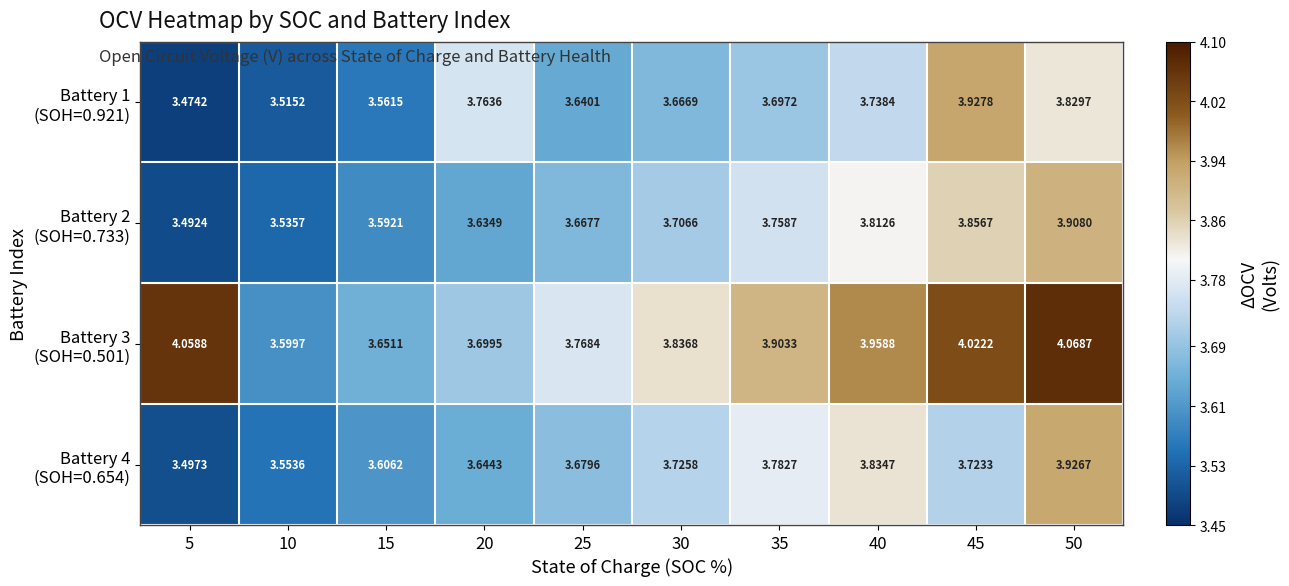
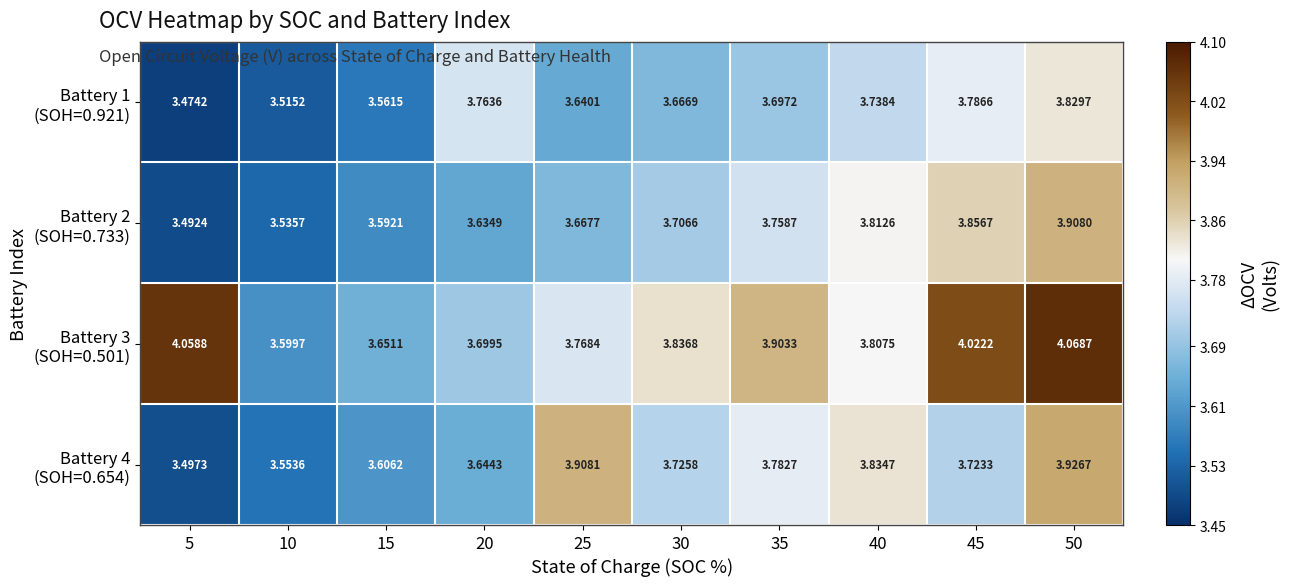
  {
    "Battery 1 (SOH=0.921)": {
      "5": 3.4742,
      "10": 3.5152,
      "15": 3.5615,
      "20": 3.7636,
      "25": 3.6401,
      "30": 3.6669,
      "35": 3.6972,
      "40": 3.7384,
-     "45": 3.9278,
+     "45": 3.7866,
      "50": 3.8297
    },
    "Battery 2 (SOH=0.733)": {
      "5": 3.4924,
      "10": 3.5357,
      "15": 3.5921,
      "20": 3.6349,
      "25": 3.6677,
      "30": 3.7066,
      "35": 3.7587,
      "40": 3.8126,
      "45": 3.8567,
      "50": 3.9080
    },
    "Battery 3 (SOH=0.501)": {
      "5": 4.0588,
      "10": 3.5997,
      "15": 3.6511,
      "20": 3.6995,
      "25": 3.7684,
      "30": 3.8368,
      "35": 3.9033,
-     "40": 3.9588,
+     "40": 3.8075,
      "45": 4.0222,
      "50": 4.0687
    },
    "Battery 4 (SOH=0.654)": {
      "5": 3.4973,
      "10": 3.5536,
      "15": 3.6062,
      "20": 3.6443,
-     "25": 3.6796,
+     "25": 3.9081,
      "30": 3.7258,
      "35": 3.7827,
      "40": 3.8347,
      "45": 3.7233,
      "50": 3.9267
    }
  }
